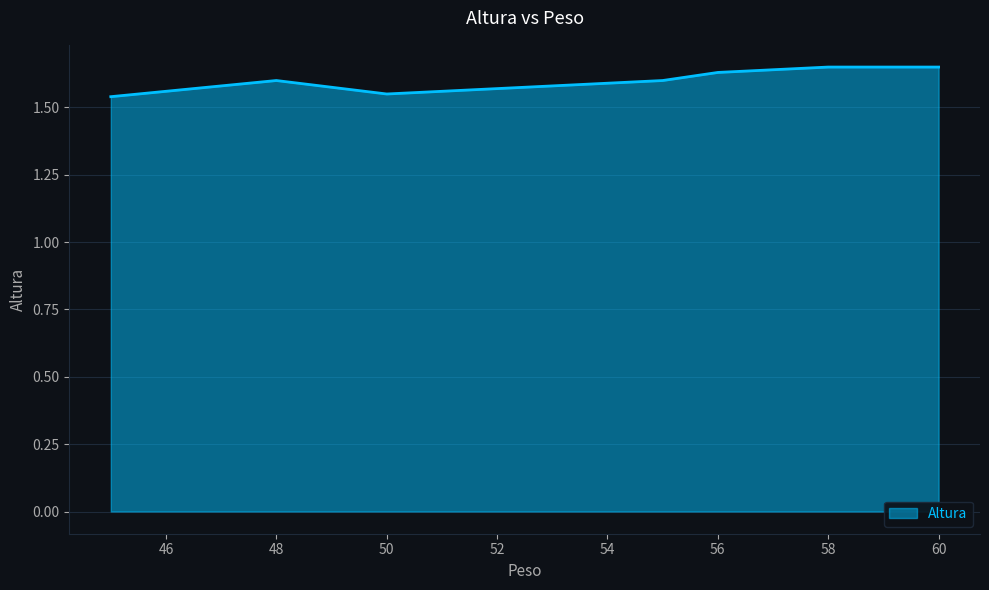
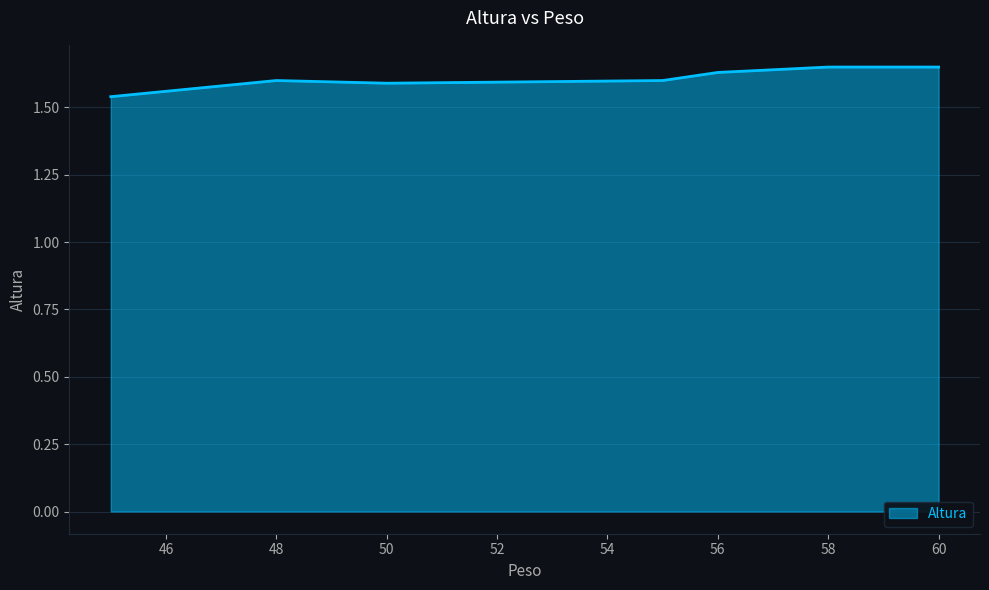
  {
    "48": 1.60,
-   "50": 1.55,
+   "50": 1.59,
    "56": 1.63,
    "58": 1.65,
    "60": 1.65
  }
